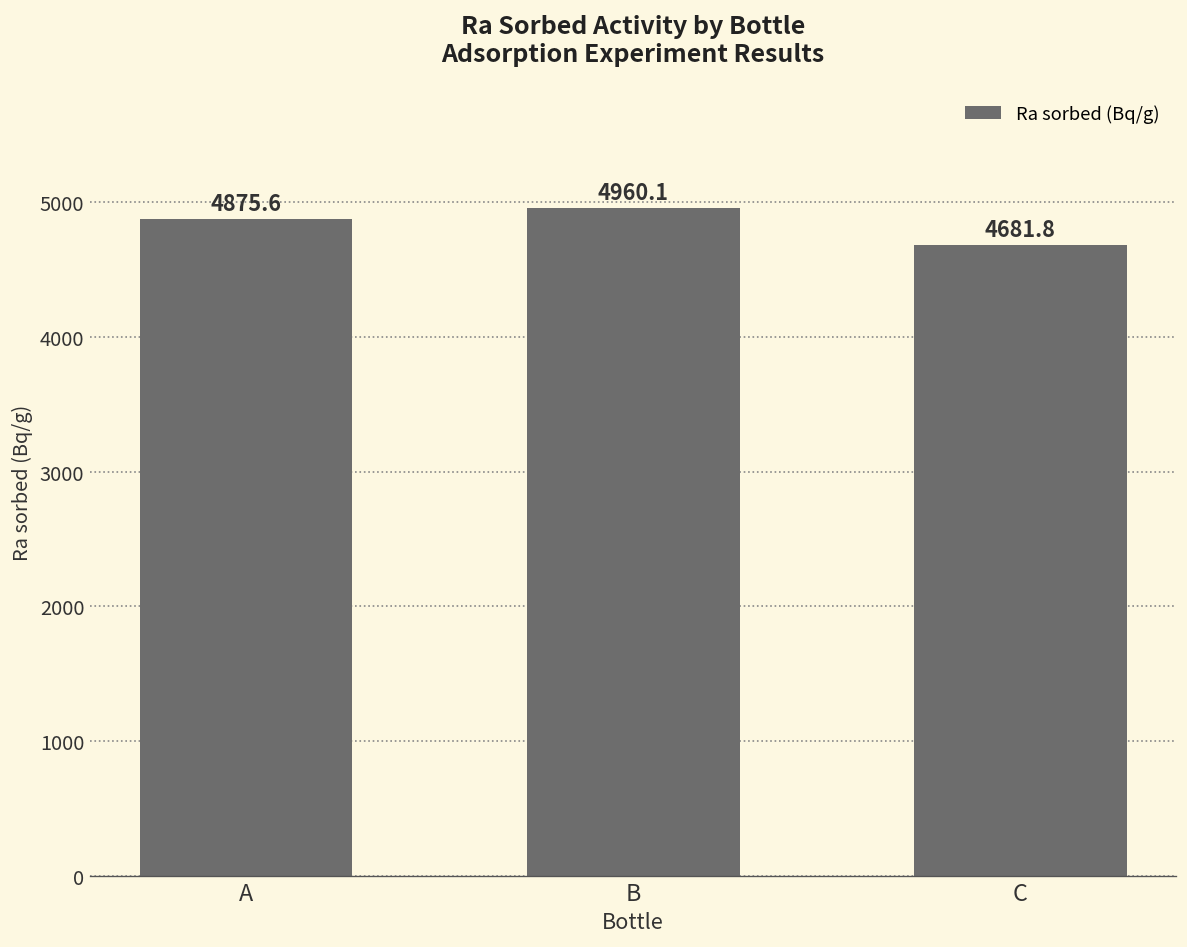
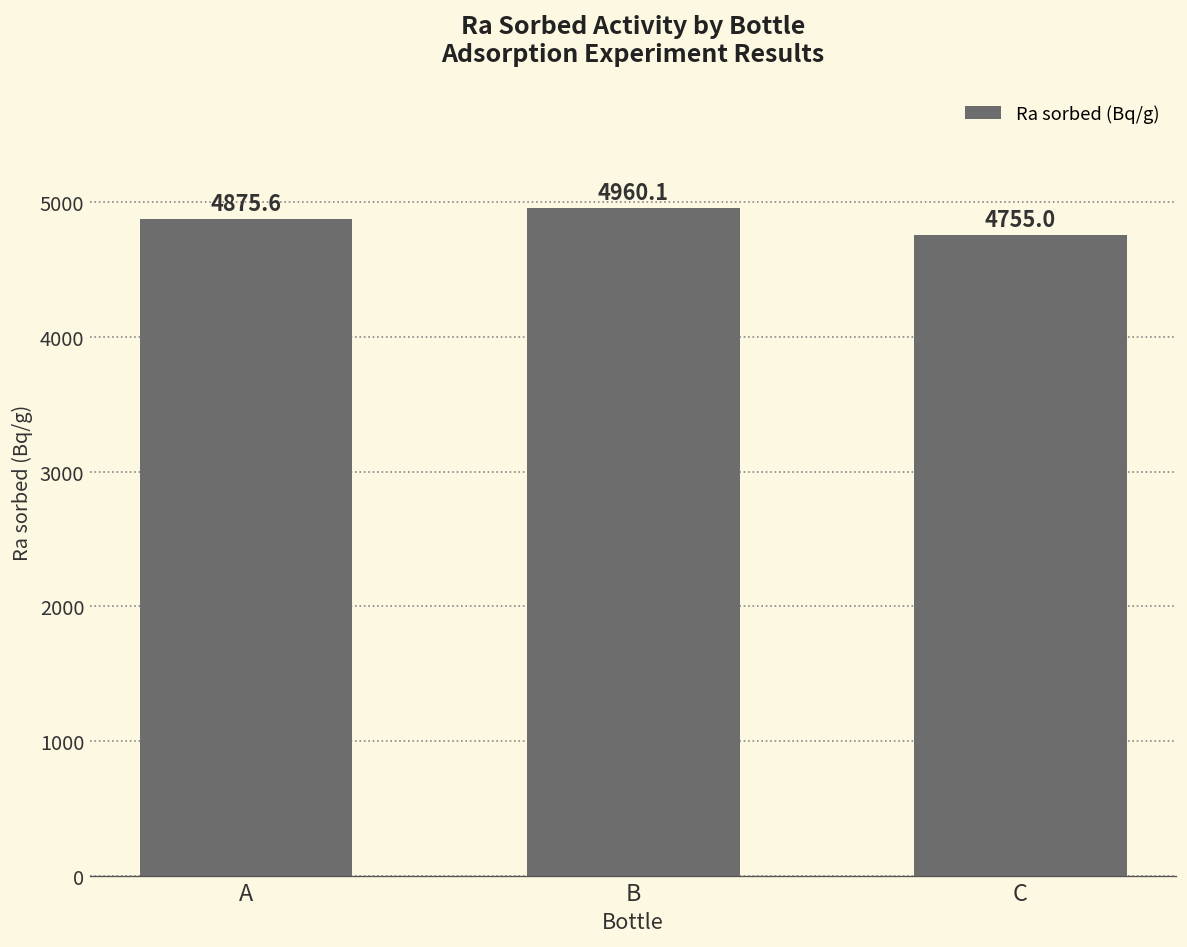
  {
    "A": 4875.6,
    "B": 4960.1,
-   "C": 4681.8
+   "C": 4755.0
  }
